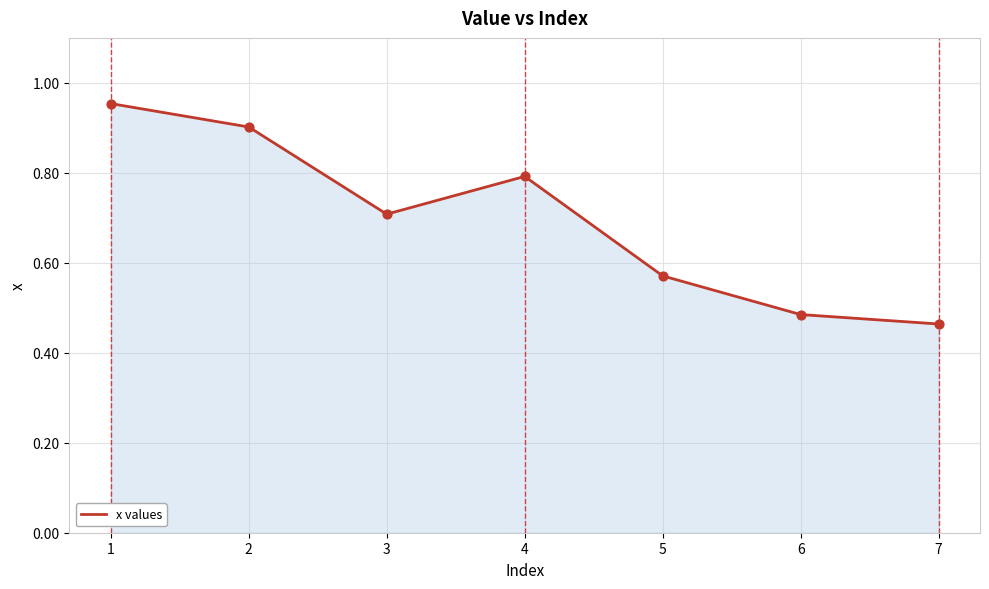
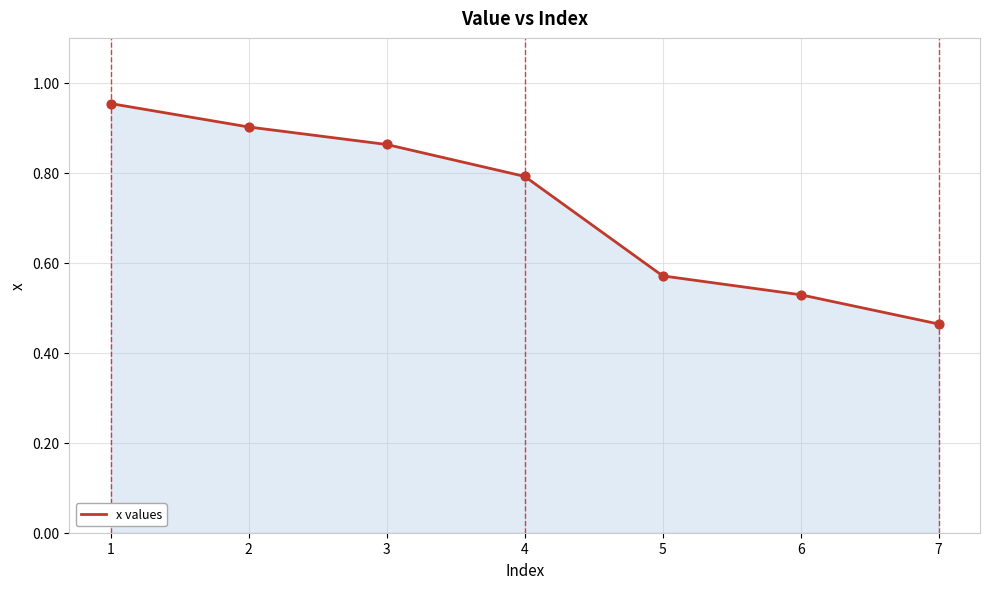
  {
    "1": 0.95,
    "2": 0.90,
-   "3": 0.71,
+   "3": 0.86,
    "4": 0.79,
    "5": 0.57,
-   "6": 0.48,
+   "6": 0.53,
    "7": 0.46
  }
